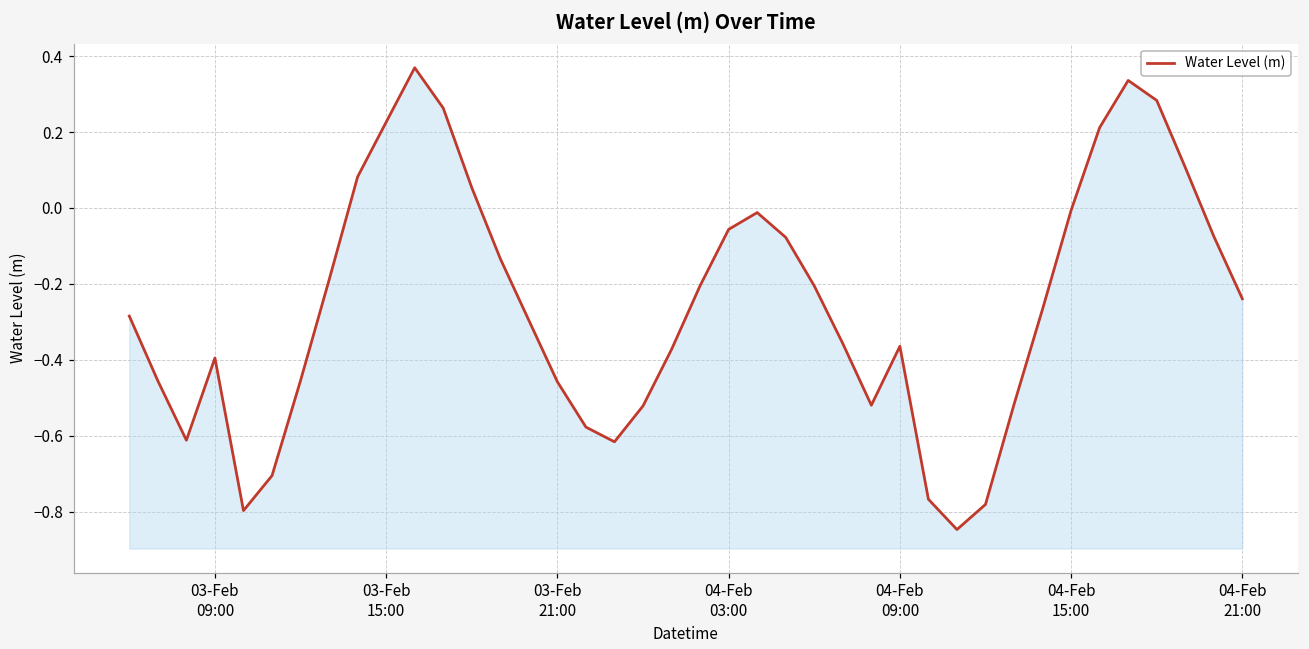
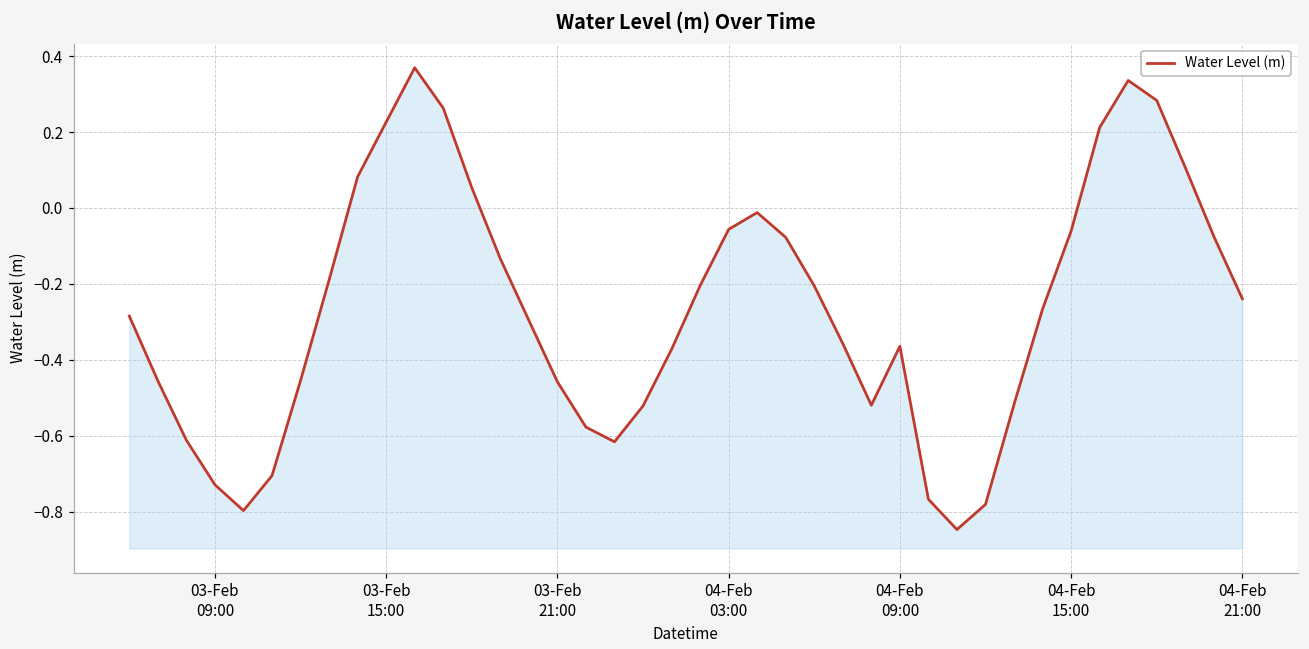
  {
-   "03-Feb 09:00": -0.40,
+   "03-Feb 09:00": -0.73,
    "03-Feb 15:00": 0.23,
    "03-Feb 21:00": -0.46,
    "04-Feb 03:00": -0.06,
    "04-Feb 09:00": -0.36,
-   "04-Feb 15:00": -0.01,
+   "04-Feb 15:00": -0.06,
    "04-Feb 21:00": -0.24
  }
